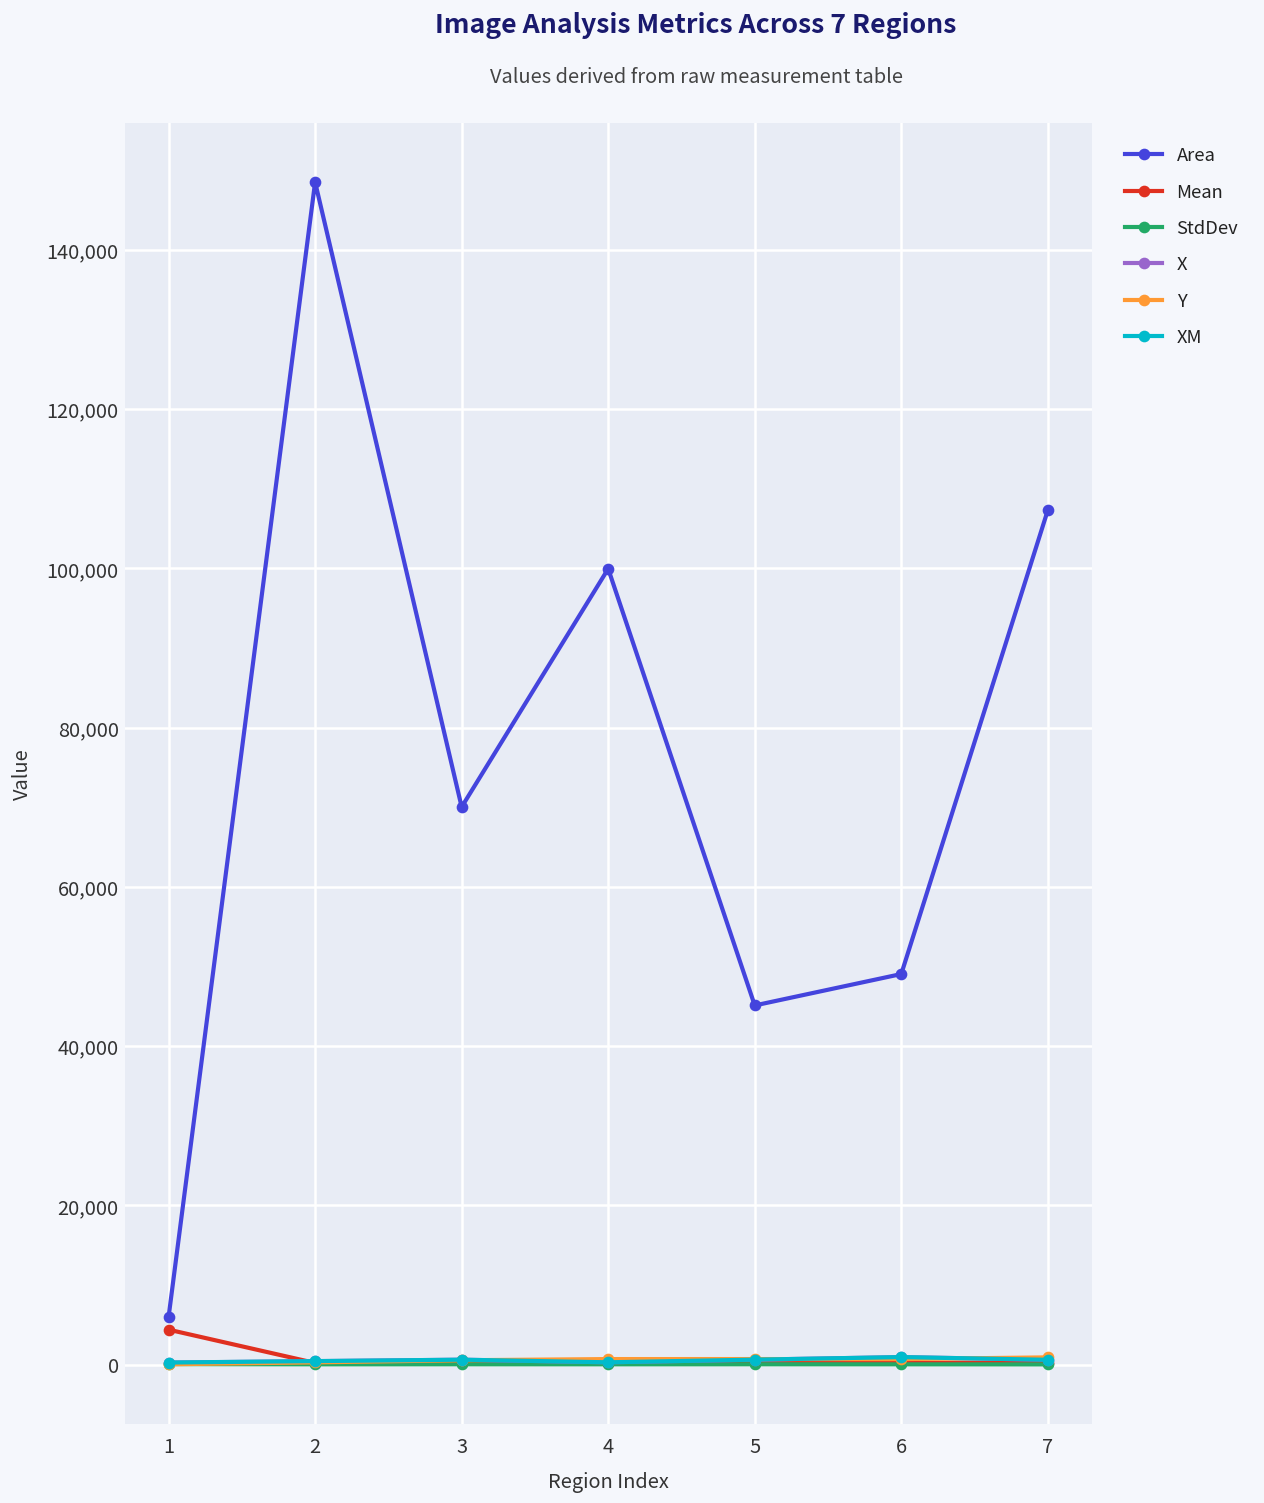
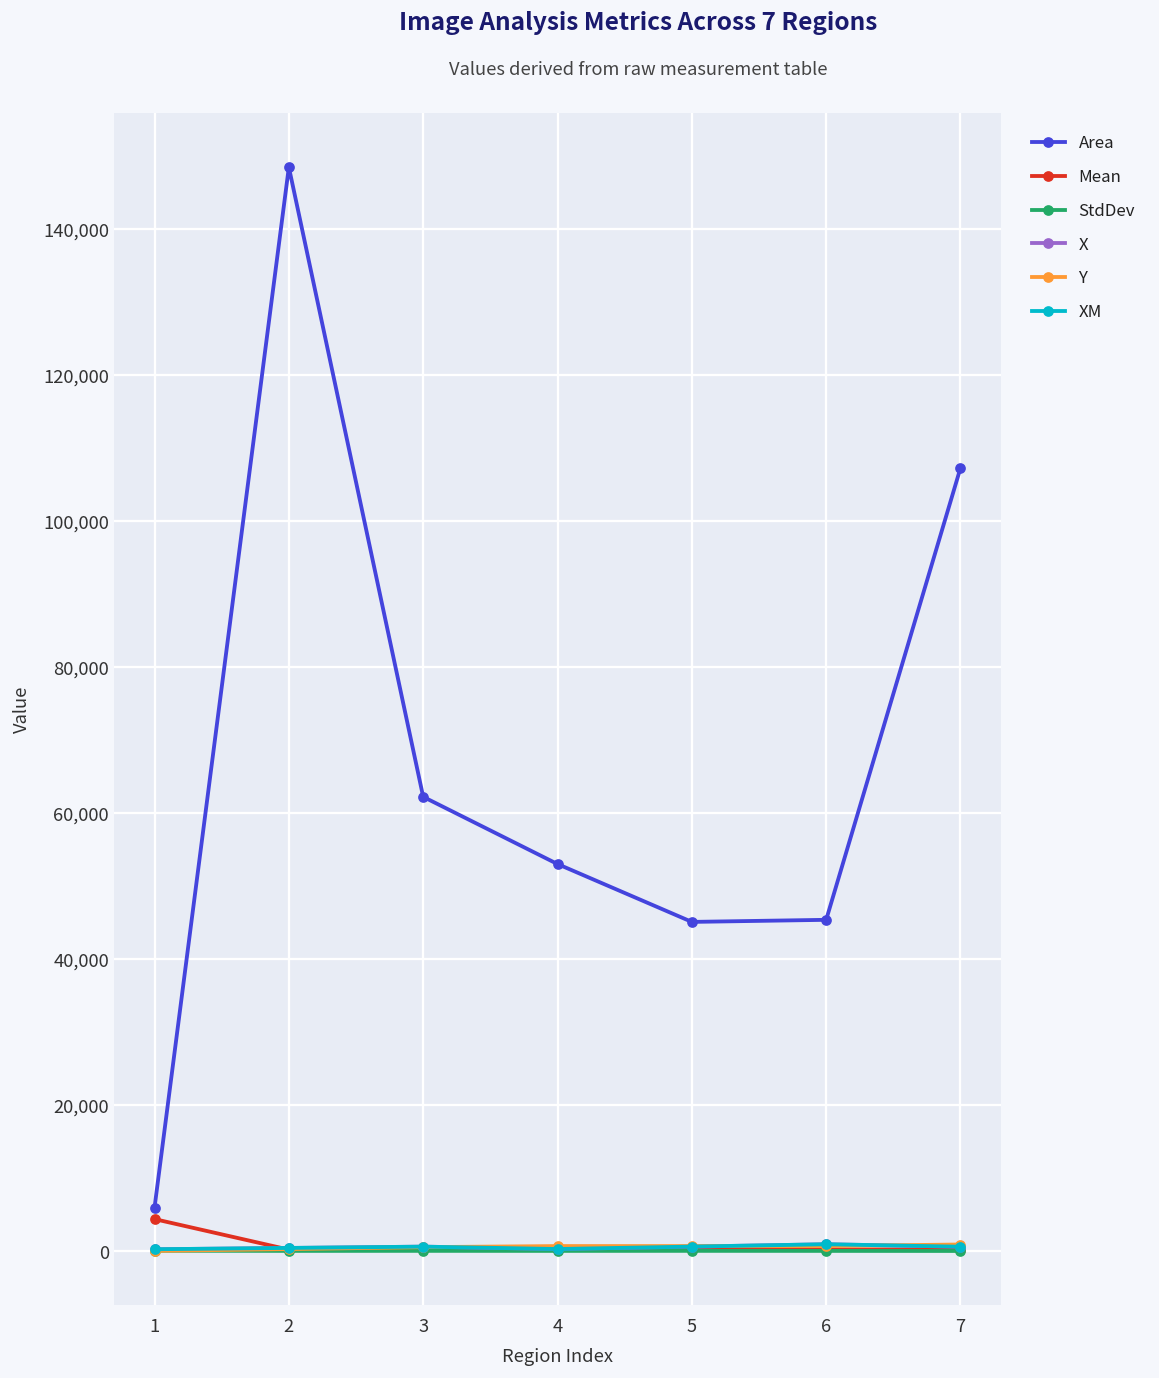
  {
    "Area": {
      "1": "6,000",
      "2": "148,000",
-     "3": "70,000",
-     "4": "100,000",
+     "3": "62,000",
+     "4": "53,000",
      "5": "45,000",
-     "6": "49,000",
+     "6": "45,000",
      "7": "107,000"
    },
    "Mean": {
      "1": "4,000"
    },
    "Y": {
      "4": "1,000"
    }
  }
